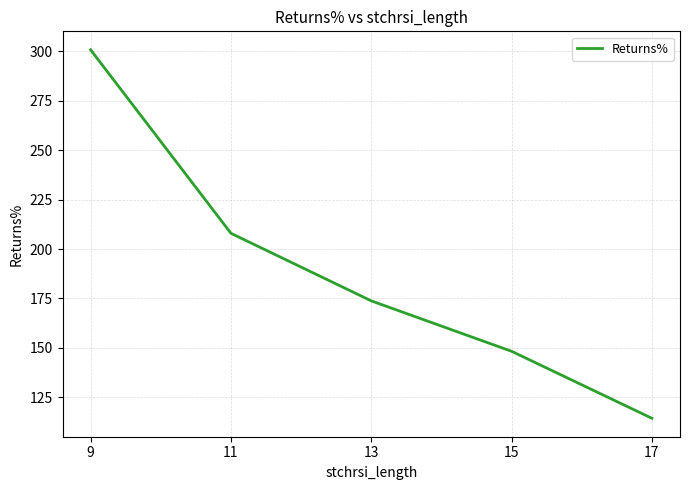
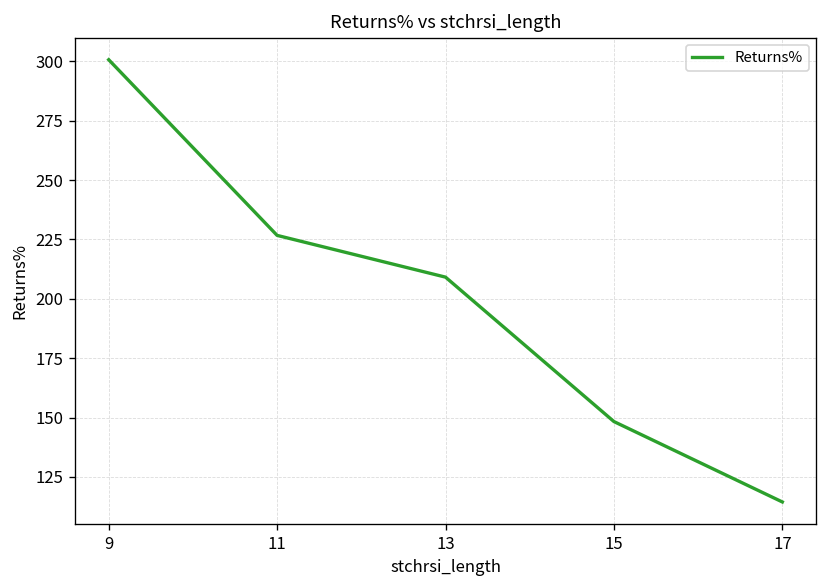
  {
    "9": 301,
-   "11": 208,
-   "13": 174,
+   "11": 227,
+   "13": 209,
    "15": 148,
    "17": 114
  }
